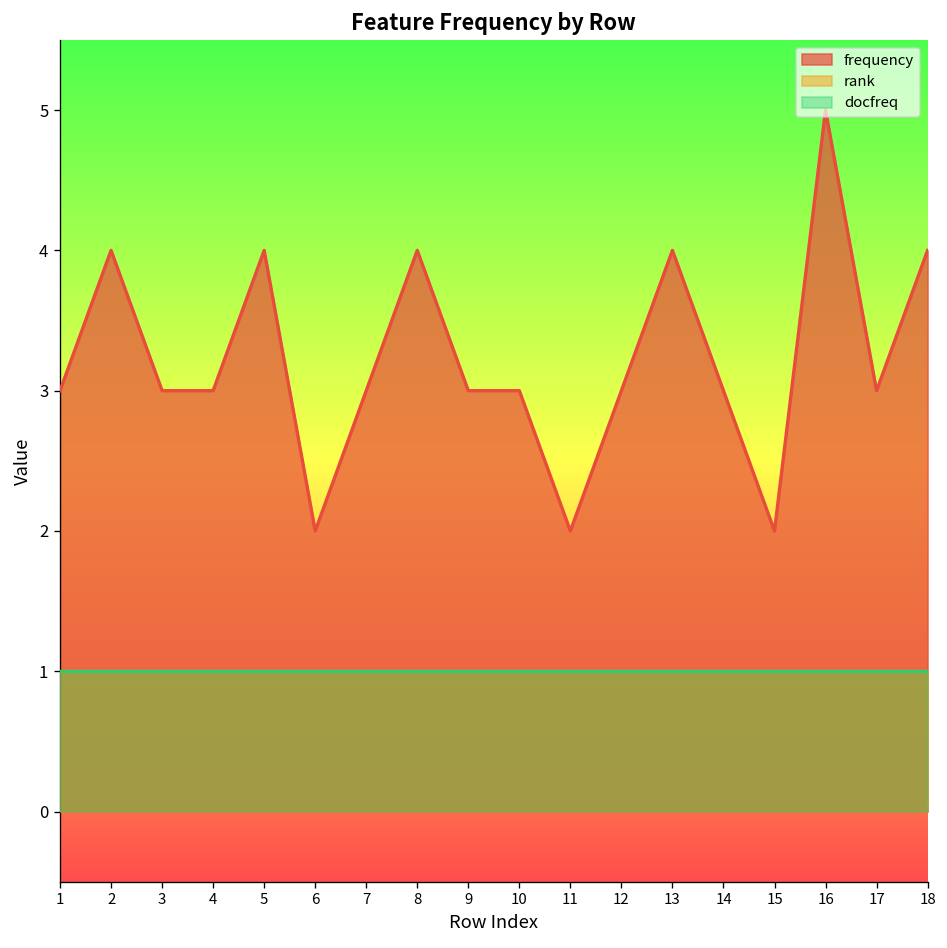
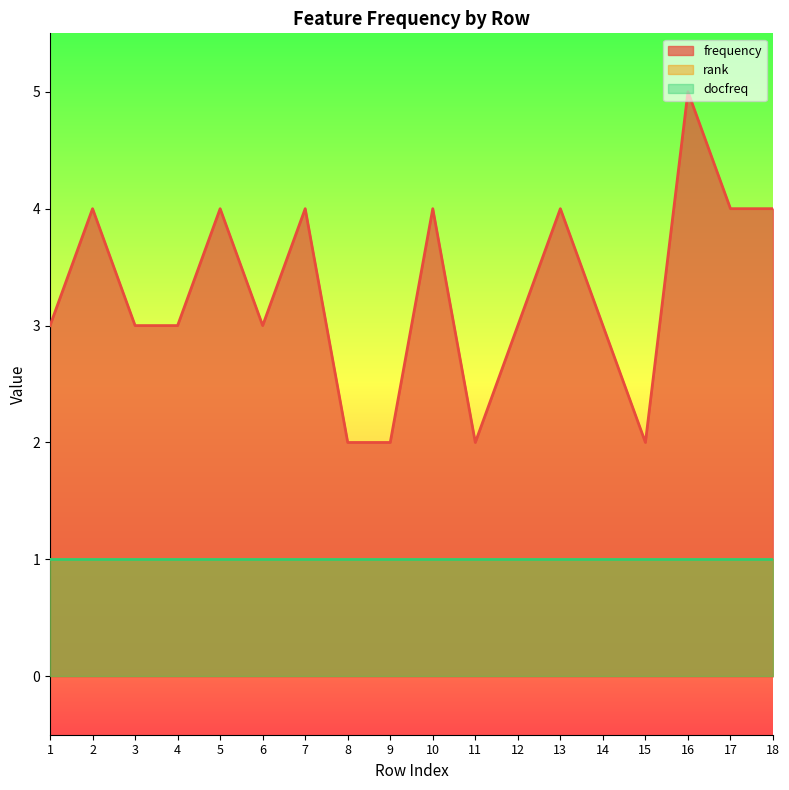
  {
    "frequency": {
      "1": 3,
      "2": 4,
      "3": 3,
      "4": 3,
      "5": 4,
-     "6": 2,
-     "7": 3,
-     "8": 4,
-     "9": 3,
-     "10": 3,
+     "6": 3,
+     "7": 4,
+     "8": 2,
+     "9": 2,
+     "10": 4,
      "11": 2,
      "12": 3,
      "13": 4,
      "14": 3,
      "15": 2,
-     "17": 3,
+     "17": 4,
      "18": 4
    },
    "docfreq": {
      "1": 1,
      "2": 1,
      "3": 1,
      "4": 1,
      "5": 1,
      "6": 1,
      "7": 1,
      "8": 1,
      "9": 1,
      "10": 1,
      "11": 1,
      "12": 1,
      "13": 1,
      "14": 1,
      "15": 1,
      "16": 1,
      "17": 1,
      "18": 1
    }
  }
